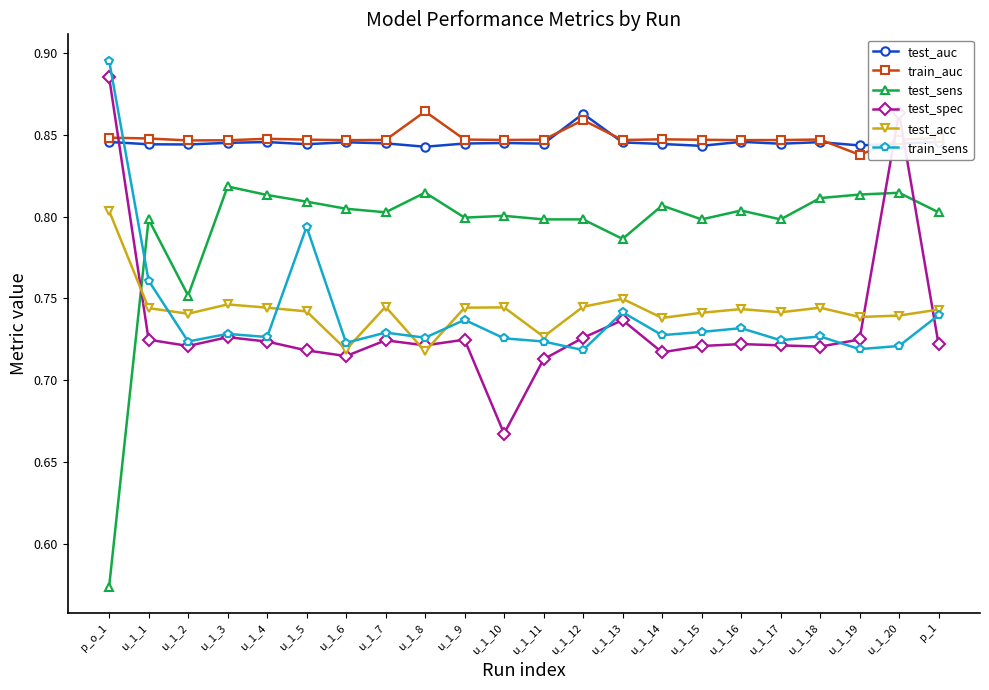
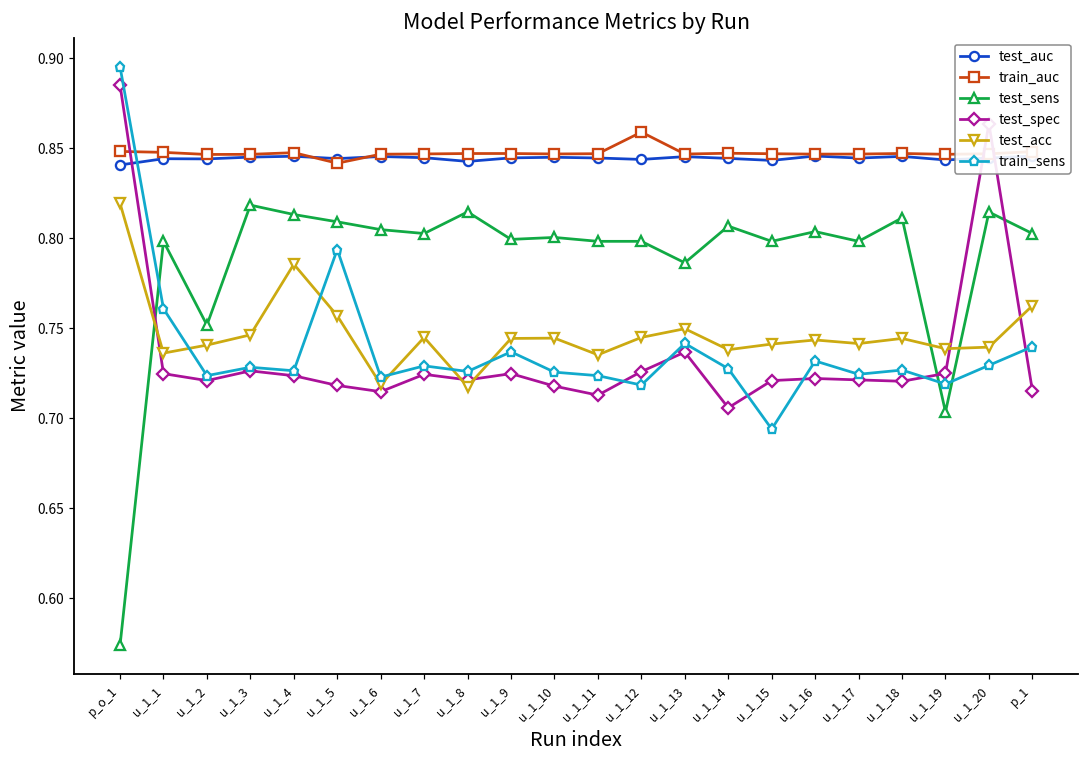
  {
    "test_auc": {
-     "p_o_1": 0.846,
+     "p_o_1": 0.841,
      "u_1_1": 0.844,
      "u_1_2": 0.844,
      "u_1_4": 0.846,
      "u_1_5": 0.844,
      "u_1_7": 0.845,
      "u_1_8": 0.843,
      "u_1_9": 0.845,
      "u_1_10": 0.845,
      "u_1_11": 0.845,
-     "u_1_12": 0.863,
+     "u_1_12": 0.844,
      "u_1_14": 0.844,
      "u_1_15": 0.843,
      "u_1_17": 0.845,
      "u_1_18": 0.845,
      "u_1_19": 0.843
    },
    "train_auc": {
      "p_o_1": 0.848,
      "u_1_1": 0.848,
      "u_1_2": 0.847,
      "u_1_4": 0.848,
-     "u_1_5": 0.847,
+     "u_1_5": 0.842,
      "u_1_7": 0.847,
-     "u_1_8": 0.864,
+     "u_1_8": 0.847,
      "u_1_9": 0.847,
      "u_1_10": 0.847,
      "u_1_11": 0.847,
      "u_1_12": 0.859,
      "u_1_14": 0.847,
      "u_1_15": 0.847,
      "u_1_17": 0.847,
      "u_1_18": 0.847,
-     "u_1_19": 0.838
+     "u_1_19": 0.847
    },
    "test_sens": {
      "p_o_1": 0.574,
      "u_1_1": 0.798,
      "u_1_2": 0.752,
      "u_1_3": 0.818,
      "u_1_4": 0.813,
      "u_1_5": 0.809,
      "u_1_6": 0.805,
      "u_1_7": 0.803,
      "u_1_8": 0.815,
      "u_1_9": 0.799,
      "u_1_10": 0.800,
      "u_1_11": 0.798,
      "u_1_12": 0.798,
      "u_1_13": 0.786,
      "u_1_14": 0.807,
      "u_1_15": 0.798,
      "u_1_16": 0.804,
      "u_1_17": 0.798,
      "u_1_18": 0.811,
-     "u_1_19": 0.813,
+     "u_1_19": 0.703,
      "u_1_20": 0.815,
      "p_1": 0.803
    },
    "test_spec": {
      "p_o_1": 0.885,
      "u_1_1": 0.725,
      "u_1_2": 0.721,
      "u_1_3": 0.726,
      "u_1_4": 0.724,
      "u_1_5": 0.718,
      "u_1_6": 0.715,
      "u_1_7": 0.724,
      "u_1_8": 0.721,
      "u_1_9": 0.725,
-     "u_1_10": 0.667,
+     "u_1_10": 0.718,
      "u_1_11": 0.713,
      "u_1_12": 0.726,
      "u_1_13": 0.737,
-     "u_1_14": 0.717,
+     "u_1_14": 0.706,
      "u_1_15": 0.721,
      "u_1_16": 0.722,
      "u_1_17": 0.721,
      "u_1_18": 0.721,
      "u_1_19": 0.725,
-     "p_1": 0.722
+     "p_1": 0.715
    },
    "test_acc": {
-     "p_o_1": 0.803,
-     "u_1_1": 0.744,
+     "p_o_1": 0.819,
+     "u_1_1": 0.736,
      "u_1_2": 0.741,
      "u_1_3": 0.746,
-     "u_1_4": 0.744,
-     "u_1_5": 0.742,
+     "u_1_4": 0.786,
+     "u_1_5": 0.757,
      "u_1_6": 0.719,
      "u_1_7": 0.745,
      "u_1_8": 0.718,
      "u_1_9": 0.744,
      "u_1_10": 0.744,
-     "u_1_11": 0.727,
+     "u_1_11": 0.735,
      "u_1_12": 0.745,
      "u_1_13": 0.750,
      "u_1_14": 0.738,
      "u_1_15": 0.741,
      "u_1_16": 0.743,
      "u_1_17": 0.741,
      "u_1_18": 0.744,
      "u_1_19": 0.739,
      "u_1_20": 0.739,
-     "p_1": 0.743
+     "p_1": 0.763
    },
    "train_sens": {
      "p_o_1": 0.895,
      "u_1_1": 0.761,
      "u_1_2": 0.724,
      "u_1_3": 0.728,
      "u_1_4": 0.726,
      "u_1_5": 0.794,
      "u_1_6": 0.723,
      "u_1_7": 0.729,
      "u_1_8": 0.726,
      "u_1_9": 0.737,
      "u_1_10": 0.726,
      "u_1_11": 0.724,
      "u_1_12": 0.718,
      "u_1_13": 0.742,
      "u_1_14": 0.728,
-     "u_1_15": 0.729,
+     "u_1_15": 0.694,
      "u_1_16": 0.732,
      "u_1_17": 0.724,
      "u_1_18": 0.727,
      "u_1_19": 0.719,
-     "u_1_20": 0.721,
+     "u_1_20": 0.729,
      "p_1": 0.740
    }
  }
